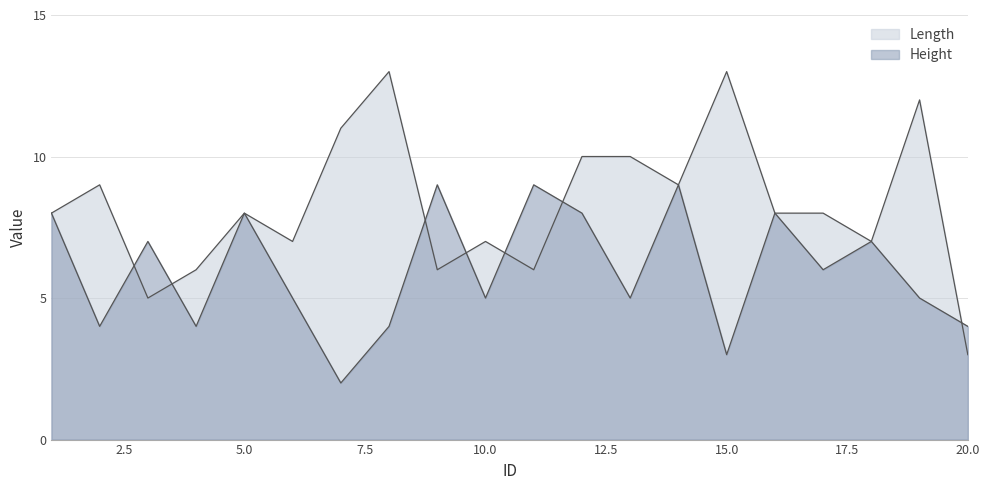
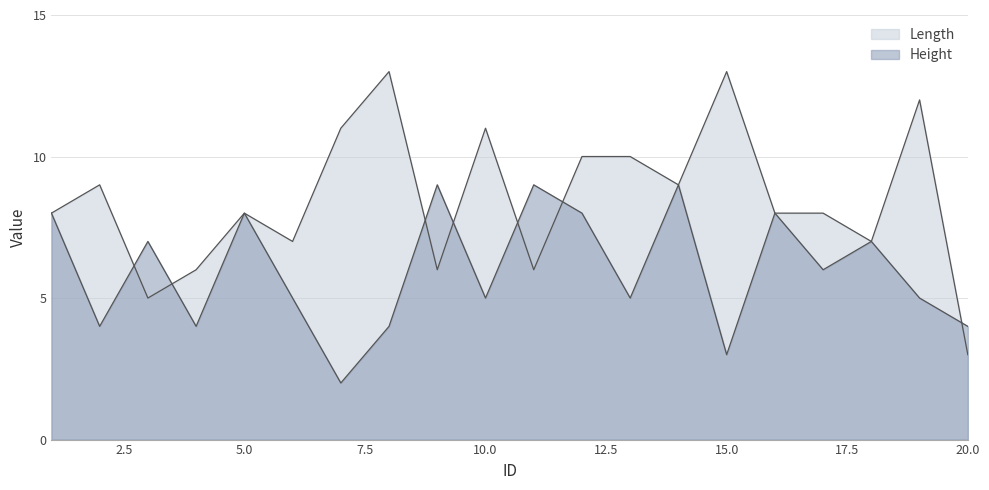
  {
    "Length": {
-     "10.0": 7,
+     "10.0": 11,
      "15.0": 13,
      "20.0": 3
    },
    "Height": {
      "10.0": 5,
      "15.0": 3,
      "20.0": 4
    }
  }
